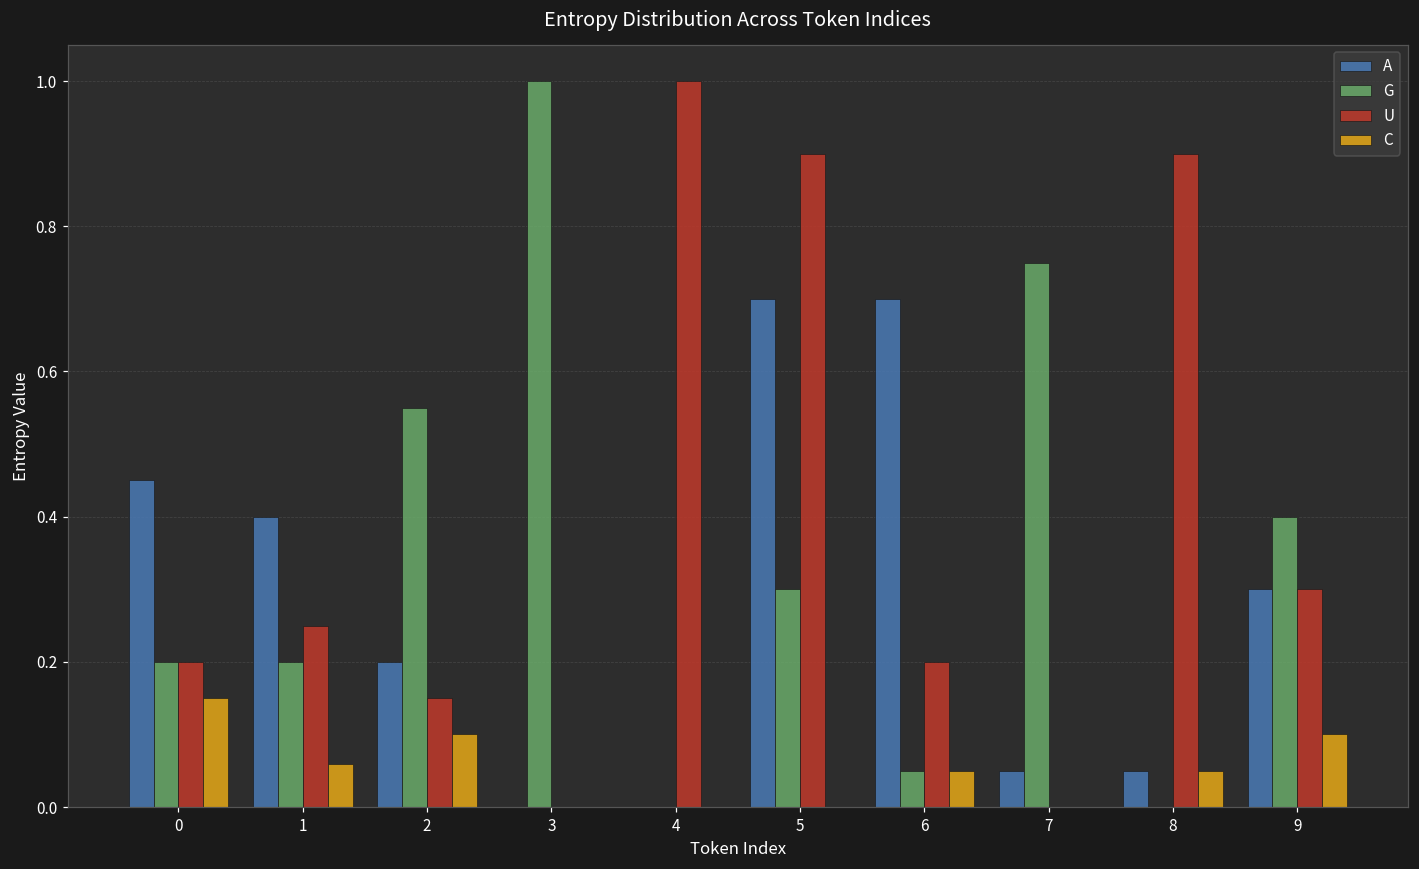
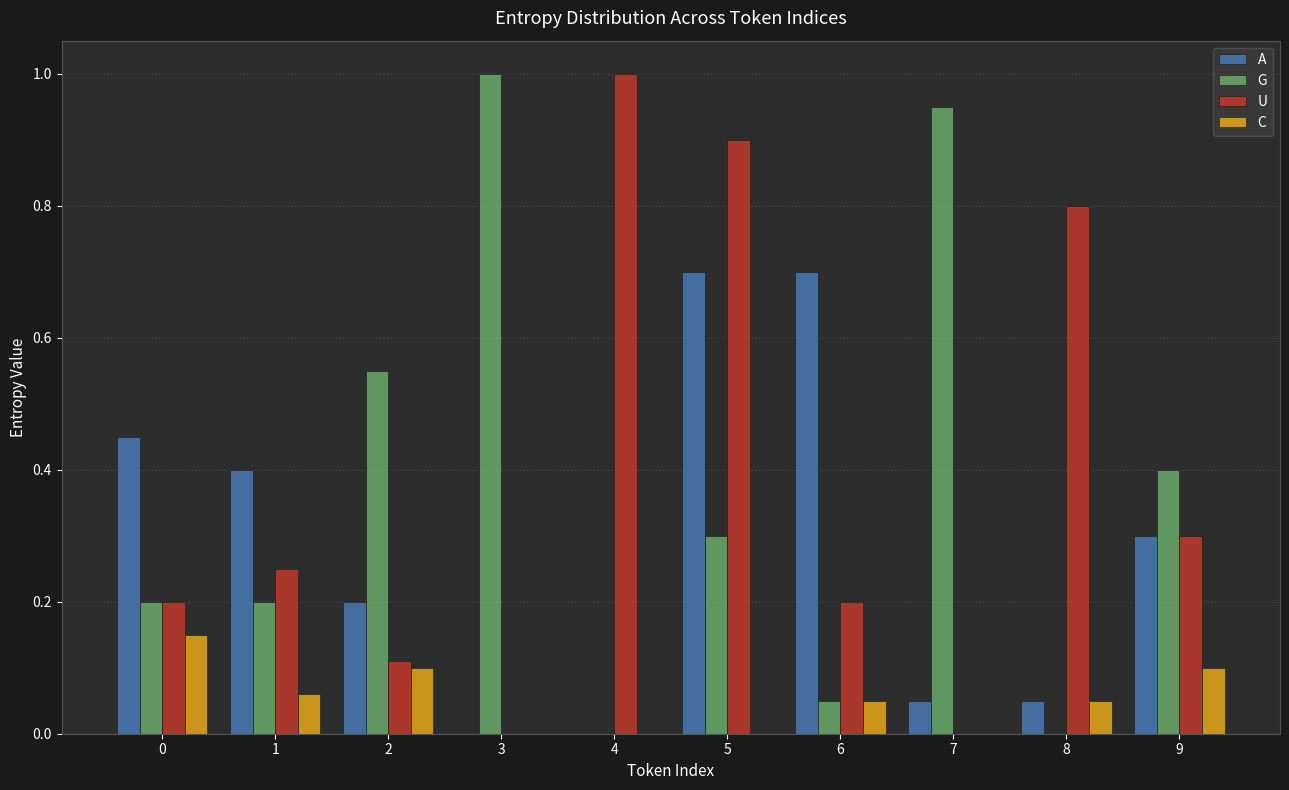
  {
    "A": {
      "0": 0.45,
      "1": 0.40,
      "2": 0.20,
      "3": 0.00,
      "4": 0.00,
      "5": 0.70,
      "6": 0.70,
      "7": 0.05,
      "8": 0.05,
      "9": 0.30
    },
    "G": {
      "0": 0.20,
      "1": 0.20,
      "2": 0.55,
      "3": 1.00,
      "4": 0.00,
      "5": 0.30,
      "6": 0.05,
-     "7": 0.75,
+     "7": 0.95,
      "8": 0.00,
      "9": 0.40
    },
    "U": {
      "0": 0.20,
      "1": 0.25,
-     "2": 0.15,
+     "2": 0.11,
      "3": 0.00,
      "4": 1.00,
      "5": 0.90,
      "6": 0.20,
      "7": 0.00,
-     "8": 0.9,
+     "8": 0.8,
      "9": 0.30
    },
    "C": {
      "0": 0.15,
      "1": 0.06,
      "2": 0.10,
      "3": 0.00,
      "4": 0.00,
      "5": 0.00,
      "6": 0.05,
      "7": 0.00,
      "8": 0.05,
      "9": 0.10
    }
  }
